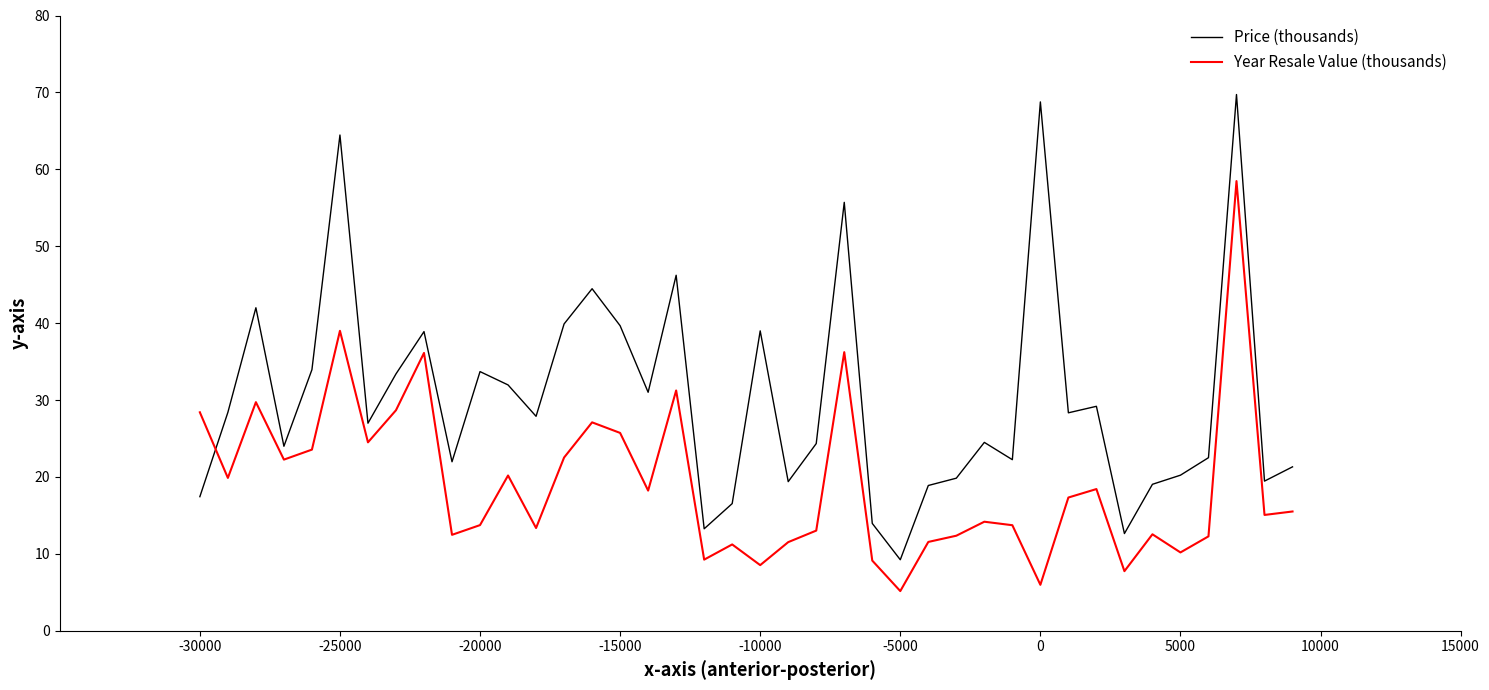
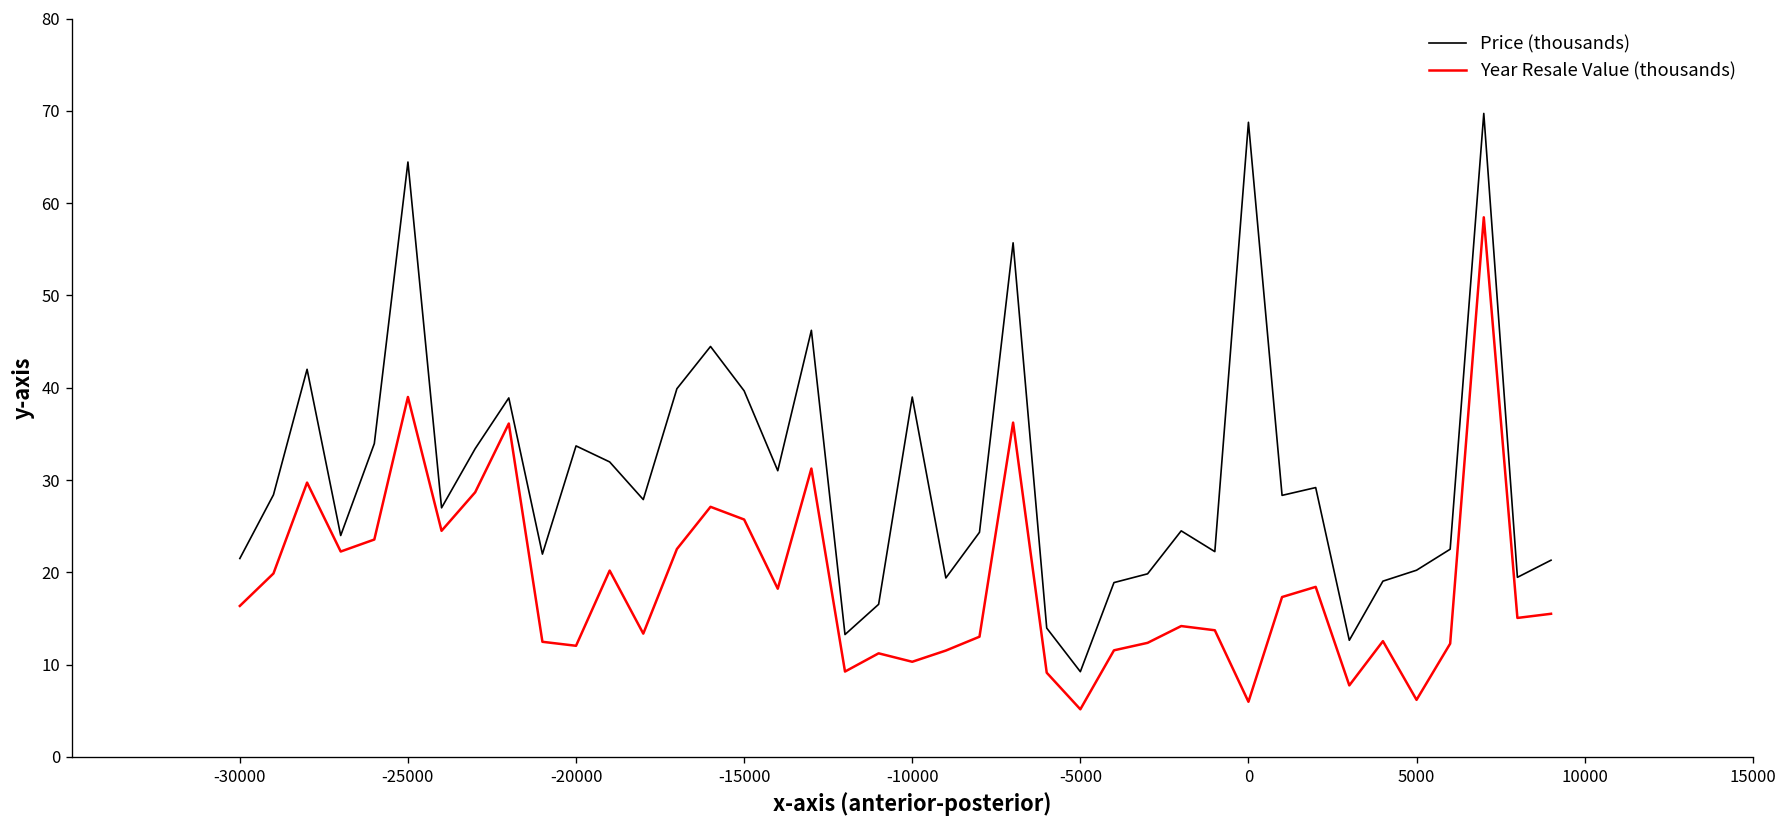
  {
    "Price (thousands)": {
-     "-30000": 17,
+     "-30000": 22,
      "-25000": 64,
      "-20000": 34,
      "-15000": 40,
      "-10000": 39,
      "-5000": 9,
      "0": 69,
      "5000": 20
    },
    "Year Resale Value (thousands)": {
-     "-30000": 28,
+     "-30000": 16,
      "-25000": 39,
-     "-20000": 14,
+     "-20000": 12,
      "-15000": 26,
-     "-10000": 9,
+     "-10000": 10,
      "-5000": 5,
      "0": 6,
-     "5000": 10
+     "5000": 6
    }
  }
